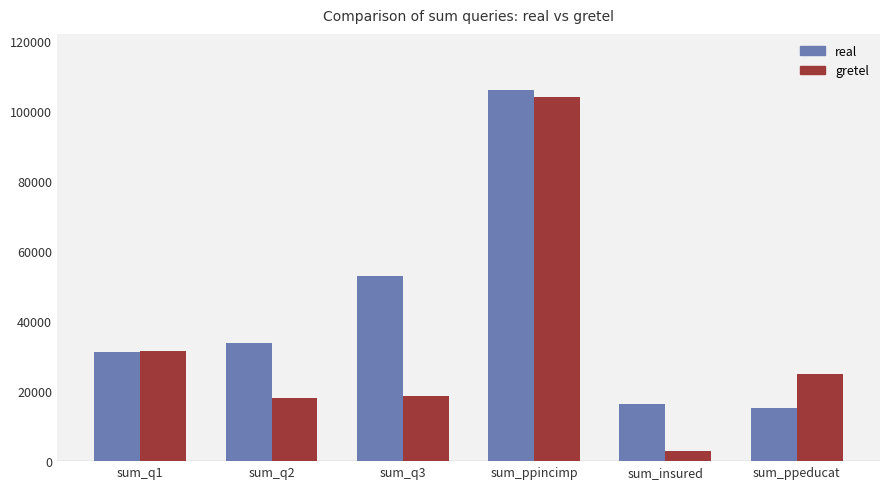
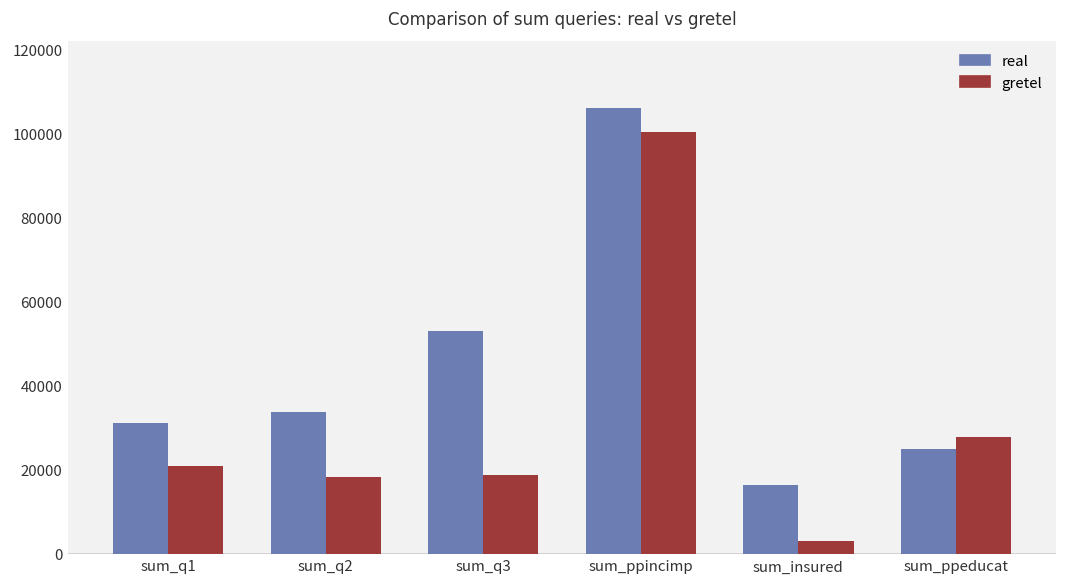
  {
    "real": {
      "sum_q1": 31000,
      "sum_q2": 34000,
      "sum_q3": 53000,
      "sum_ppincimp": 106000,
      "sum_insured": 16000,
-     "sum_ppeducat": 15000
+     "sum_ppeducat": 25000
    },
    "gretel": {
-     "sum_q1": 31000,
+     "sum_q1": 21000,
      "sum_q2": 18000,
      "sum_q3": 19000,
-     "sum_ppincimp": 104000,
+     "sum_ppincimp": 100000,
      "sum_insured": 3000,
-     "sum_ppeducat": 25000
+     "sum_ppeducat": 28000
    }
  }
